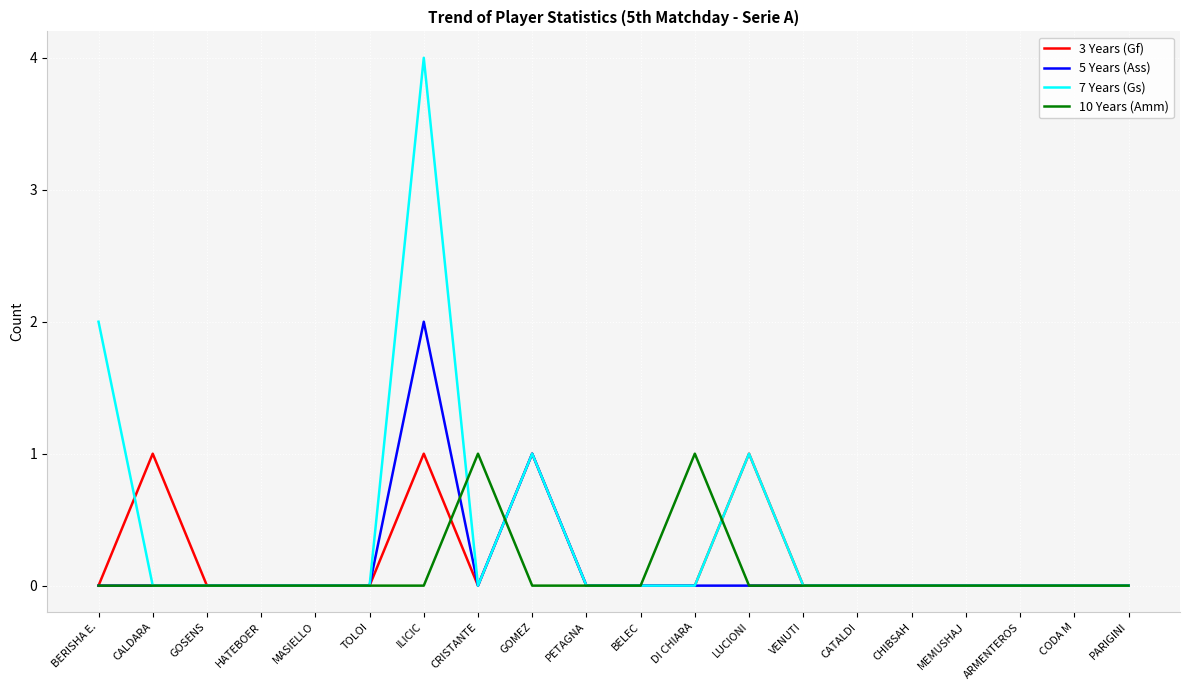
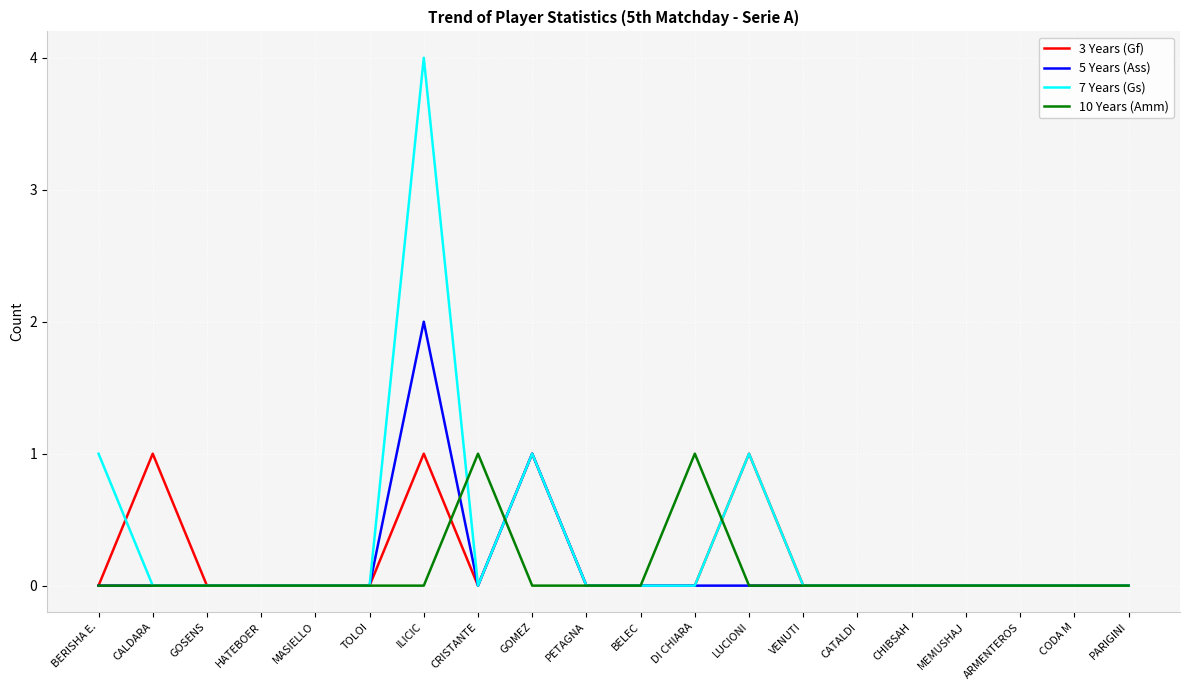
  {
    "3 Years (Gf)": {
      "CALDARA": 1,
      "ILICIC": 1
    },
    "5 Years (Ass)": {
      "ILICIC": 2
    },
    "7 Years (Gs)": {
-     "BERISHA E.": 2,
+     "BERISHA E.": 1,
      "ILICIC": 4
    },
    "10 Years (Amm)": {
      "ILICIC": 0,
      "CRISTANTE": 1,
      "GOMEZ": 0,
      "DI CHIARA": 1
    }
  }
